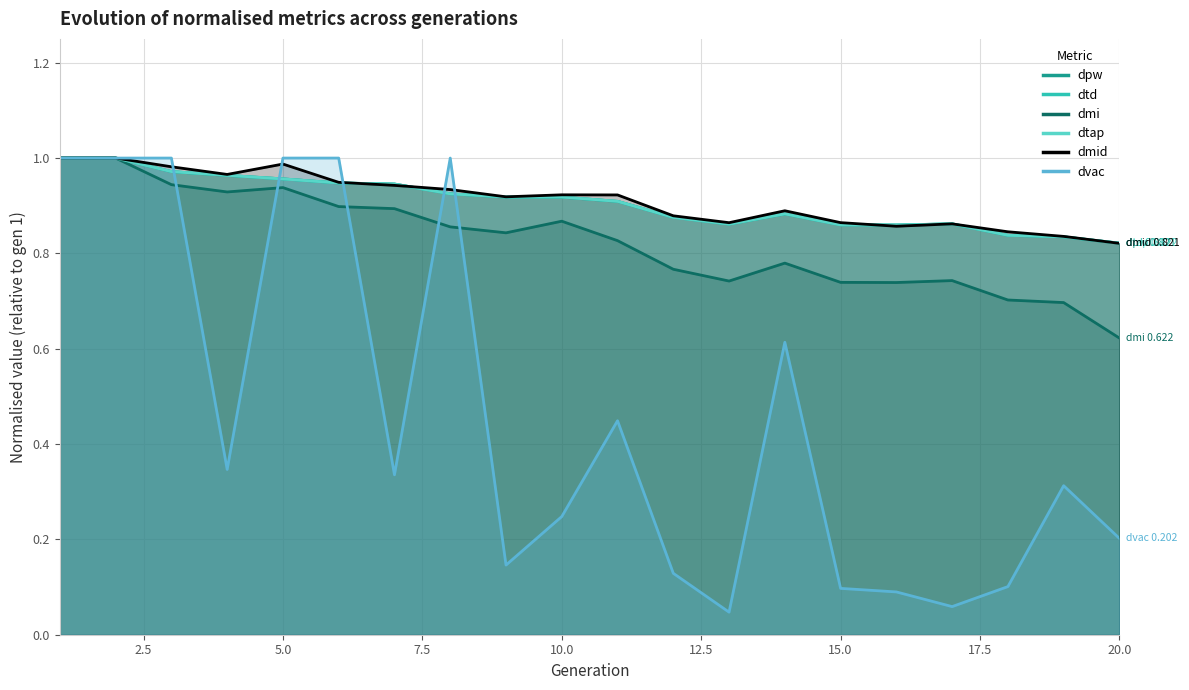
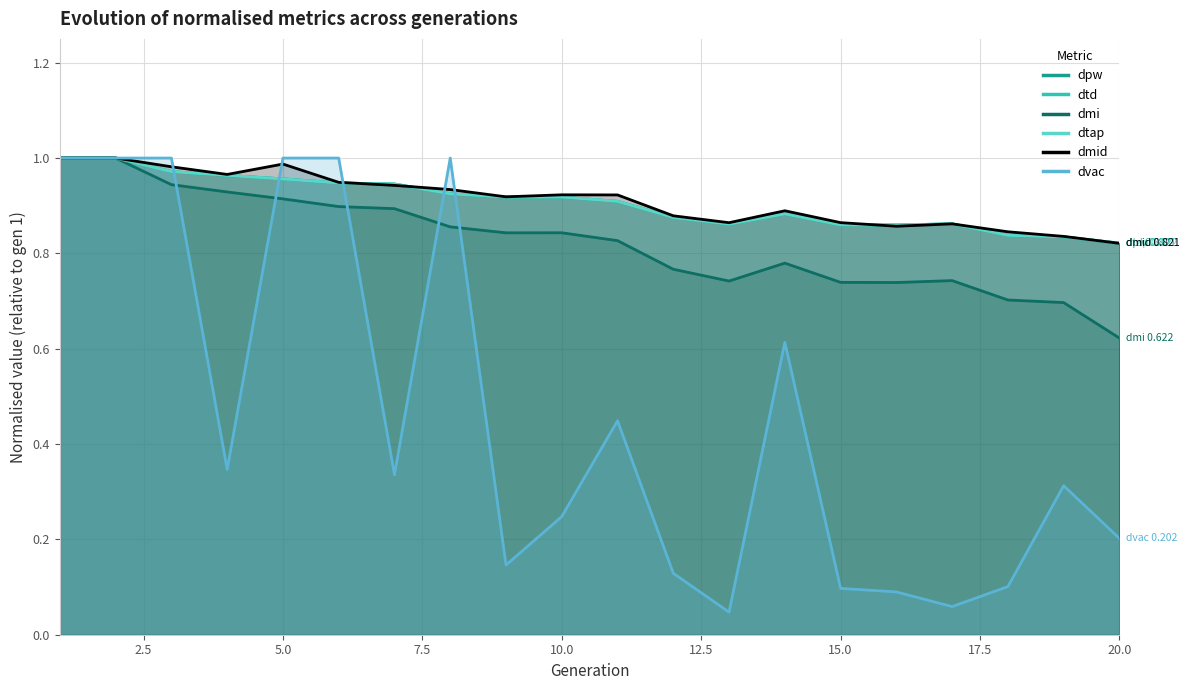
  {
    "dmi": {
-     "5.0": 0.94,
-     "10.0": 0.87,
+     "5.0": 0.91,
+     "10.0": 0.84,
      "15.0": 0.74
    },
    "dmid": {
      "5.0": 0.99
    }
  }
